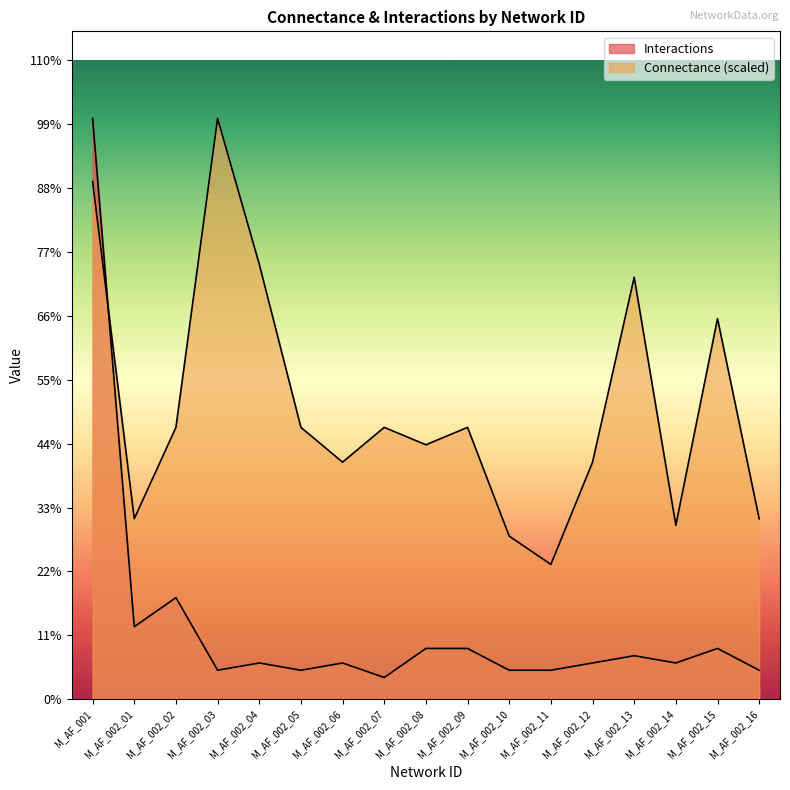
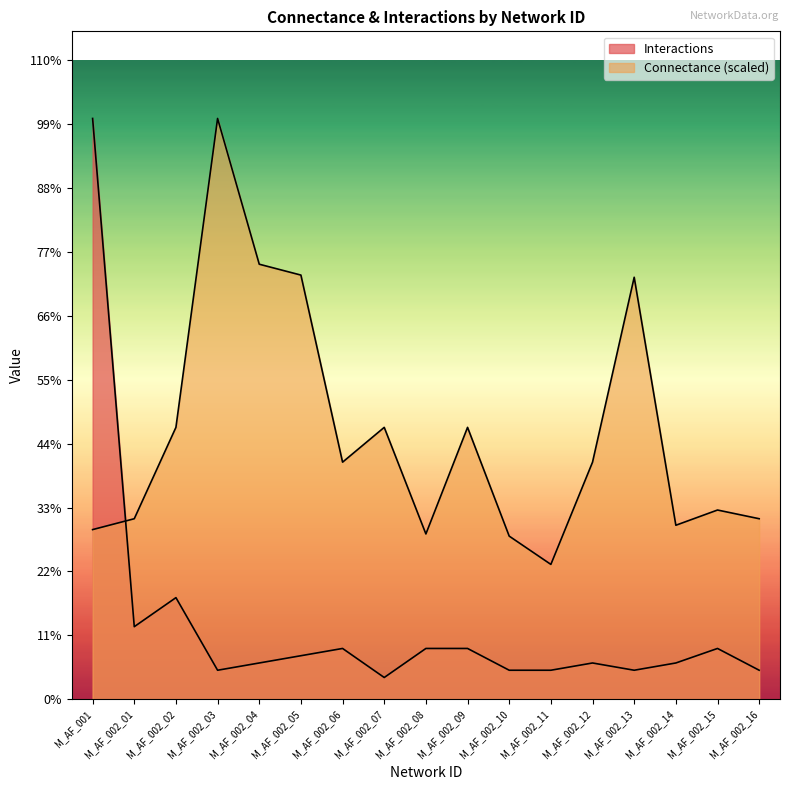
  {
    "Interactions": {
      "M_AF_001": "100%",
      "M_AF_002_01": "13%",
      "M_AF_002_02": "18%",
      "M_AF_002_03": "5%",
      "M_AF_002_04": "6%",
-     "M_AF_002_05": "5%",
-     "M_AF_002_06": "6%",
+     "M_AF_002_05": "8%",
+     "M_AF_002_06": "9%",
      "M_AF_002_07": "4%",
      "M_AF_002_08": "9%",
      "M_AF_002_09": "9%",
      "M_AF_002_10": "5%",
      "M_AF_002_11": "5%",
      "M_AF_002_12": "6%",
-     "M_AF_002_13": "8%",
+     "M_AF_002_13": "5%",
      "M_AF_002_14": "6%",
      "M_AF_002_15": "9%",
      "M_AF_002_16": "5%"
    },
    "Connectance (scaled)": {
-     "M_AF_001": "89%",
+     "M_AF_001": "29%",
      "M_AF_002_01": "31%",
      "M_AF_002_02": "47%",
      "M_AF_002_03": "100%",
      "M_AF_002_04": "75%",
-     "M_AF_002_05": "47%",
+     "M_AF_002_05": "73%",
      "M_AF_002_06": "41%",
      "M_AF_002_07": "47%",
-     "M_AF_002_08": "44%",
+     "M_AF_002_08": "28%",
      "M_AF_002_09": "47%",
      "M_AF_002_10": "28%",
      "M_AF_002_11": "23%",
      "M_AF_002_12": "41%",
      "M_AF_002_13": "73%",
      "M_AF_002_14": "30%",
-     "M_AF_002_15": "66%",
+     "M_AF_002_15": "33%",
      "M_AF_002_16": "31%"
    }
  }
